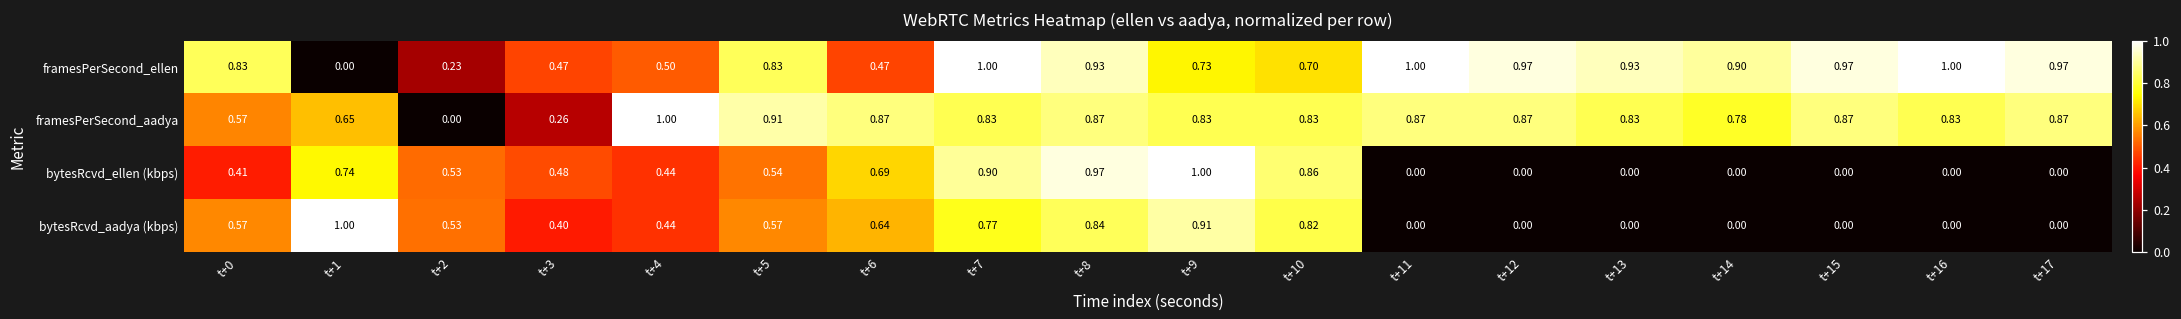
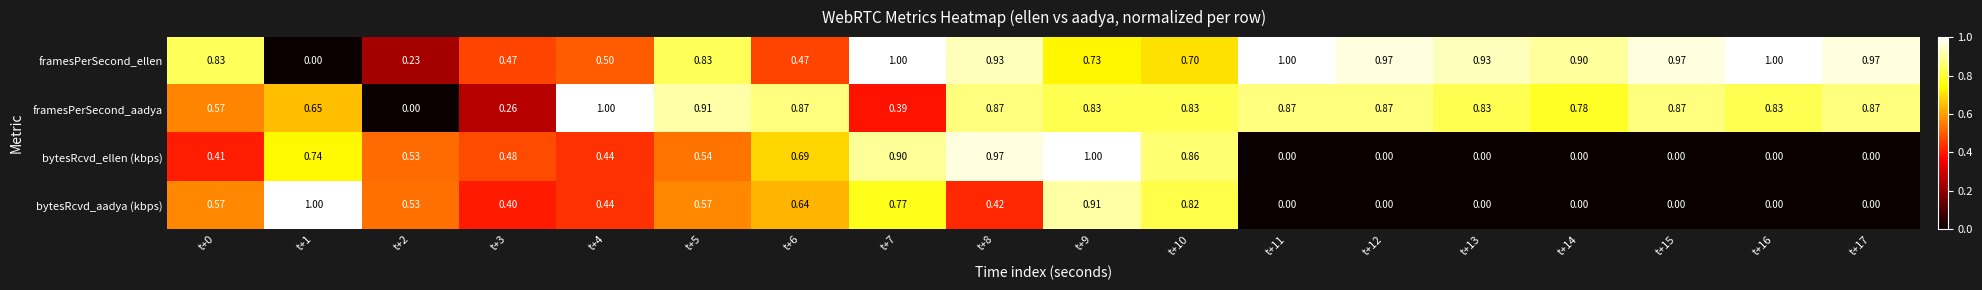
  {
    "framesPerSecond_ellen": {
      "t+0": 0.83,
      "t+1": 0.00,
      "t+2": 0.23,
      "t+3": 0.47,
      "t+4": 0.50,
      "t+5": 0.83,
      "t+6": 0.47,
      "t+7": 1.00,
      "t+8": 0.93,
      "t+9": 0.73,
      "t+10": 0.70,
      "t+11": 1.00,
      "t+12": 0.97,
      "t+13": 0.93,
      "t+14": 0.90,
      "t+15": 0.97,
      "t+16": 1.00,
      "t+17": 0.97
    },
    "framesPerSecond_aadya": {
      "t+0": 0.57,
      "t+1": 0.65,
      "t+2": 0.00,
      "t+3": 0.26,
      "t+4": 1.00,
      "t+5": 0.91,
      "t+6": 0.87,
-     "t+7": 0.83,
+     "t+7": 0.39,
      "t+8": 0.87,
      "t+9": 0.83,
      "t+10": 0.83,
      "t+11": 0.87,
      "t+12": 0.87,
      "t+13": 0.83,
      "t+14": 0.78,
      "t+15": 0.87,
      "t+16": 0.83,
      "t+17": 0.87
    },
    "bytesRcvd_ellen (kbps)": {
      "t+0": 0.41,
      "t+1": 0.74,
      "t+2": 0.53,
      "t+3": 0.48,
      "t+4": 0.44,
      "t+5": 0.54,
      "t+6": 0.69,
      "t+7": 0.90,
      "t+8": 0.97,
      "t+9": 1.00,
      "t+10": 0.86,
      "t+11": 0.00,
      "t+12": 0.00,
      "t+13": 0.00,
      "t+14": 0.00,
      "t+15": 0.00,
      "t+16": 0.00,
      "t+17": 0.00
    },
    "bytesRcvd_aadya (kbps)": {
      "t+0": 0.57,
      "t+1": 1.00,
      "t+2": 0.53,
      "t+3": 0.40,
      "t+4": 0.44,
      "t+5": 0.57,
      "t+6": 0.64,
      "t+7": 0.77,
-     "t+8": 0.84,
+     "t+8": 0.42,
      "t+9": 0.91,
      "t+10": 0.82,
      "t+11": 0.00,
      "t+12": 0.00,
      "t+13": 0.00,
      "t+14": 0.00,
      "t+15": 0.00,
      "t+16": 0.00,
      "t+17": 0.00
    }
  }
